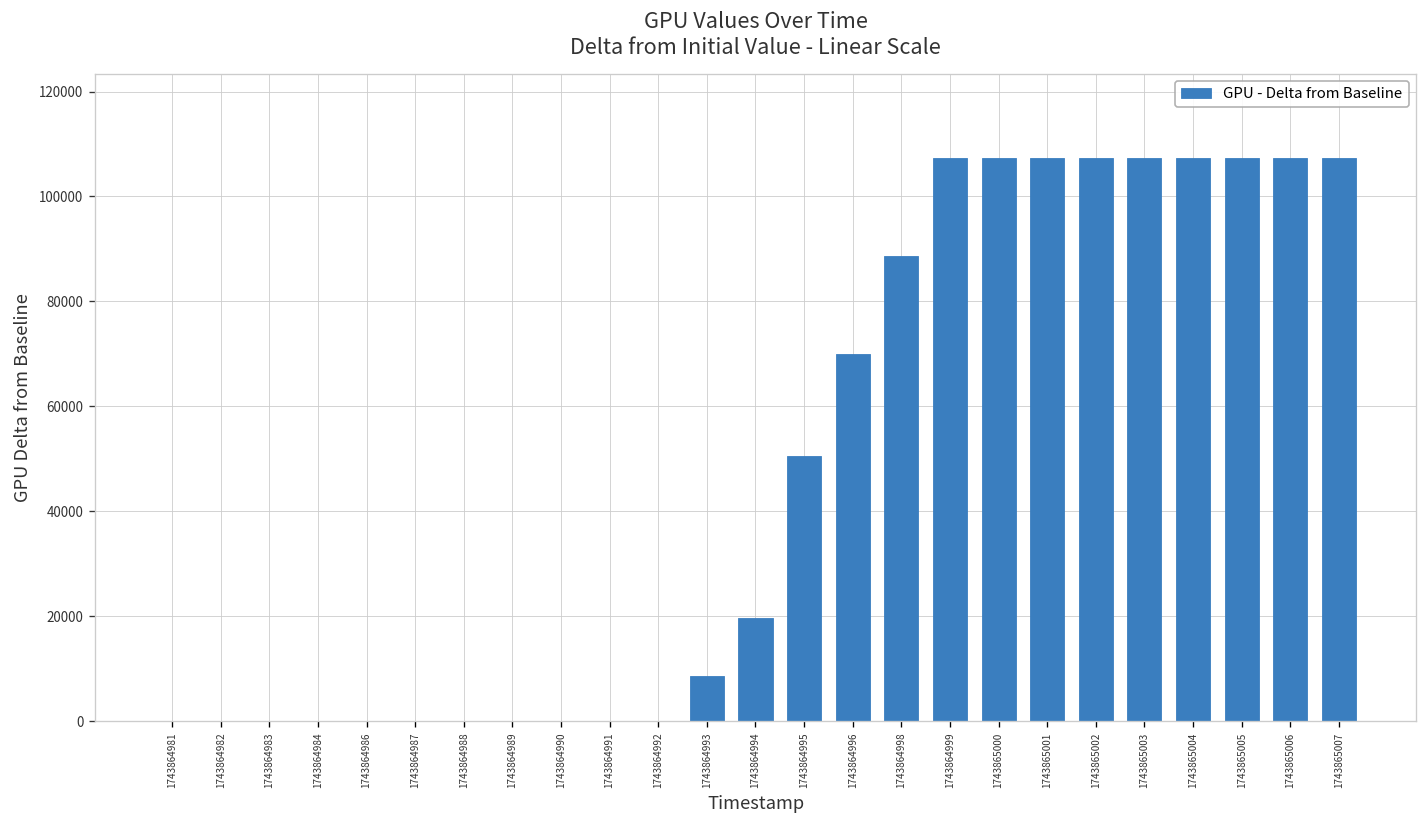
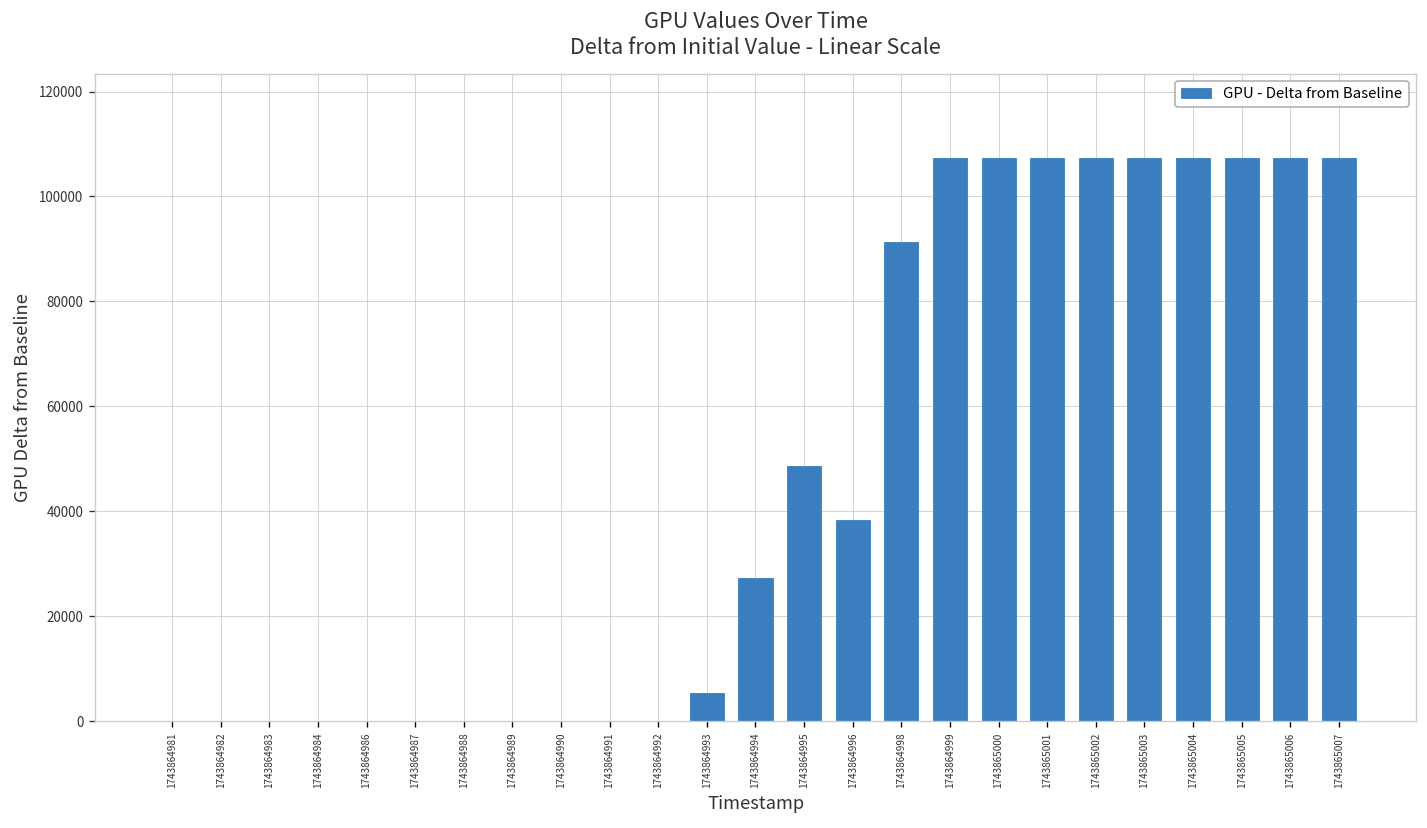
  {
    "1743864981": 0,
    "1743864982": 0,
    "1743864983": 0,
    "1743864984": 0,
    "1743864986": 0,
    "1743864987": 0,
    "1743864988": 0,
    "1743864989": 0,
    "1743864990": 0,
    "1743864991": 0,
    "1743864992": 0,
-   "1743864993": 9000,
-   "1743864994": 20000,
-   "1743864995": 51000,
-   "1743864996": 70000,
-   "1743864998": 89000,
+   "1743864993": 5000,
+   "1743864994": 27000,
+   "1743864995": 49000,
+   "1743864996": 38000,
+   "1743864998": 91000,
    "1743864999": 107000,
    "1743865000": 107000,
    "1743865001": 107000,
    "1743865002": 107000,
    "1743865003": 107000,
    "1743865004": 107000,
    "1743865005": 107000,
    "1743865006": 107000,
    "1743865007": 107000
  }
